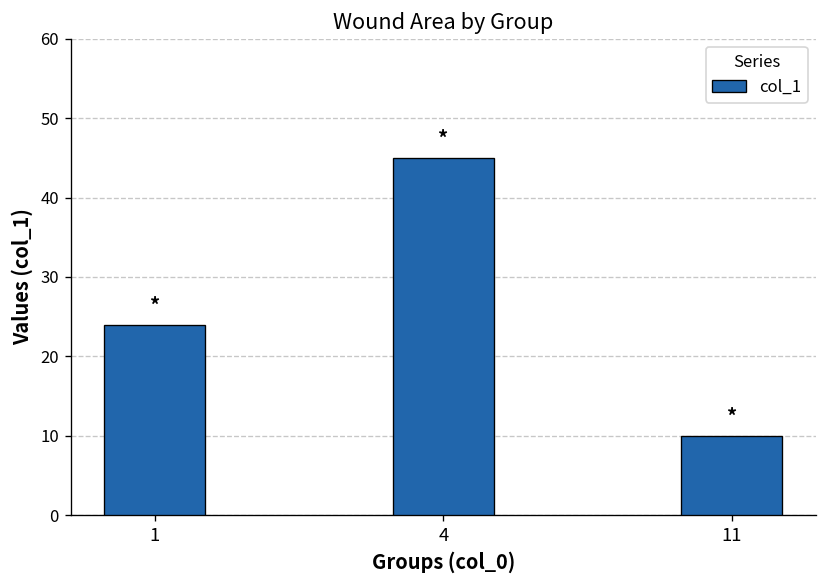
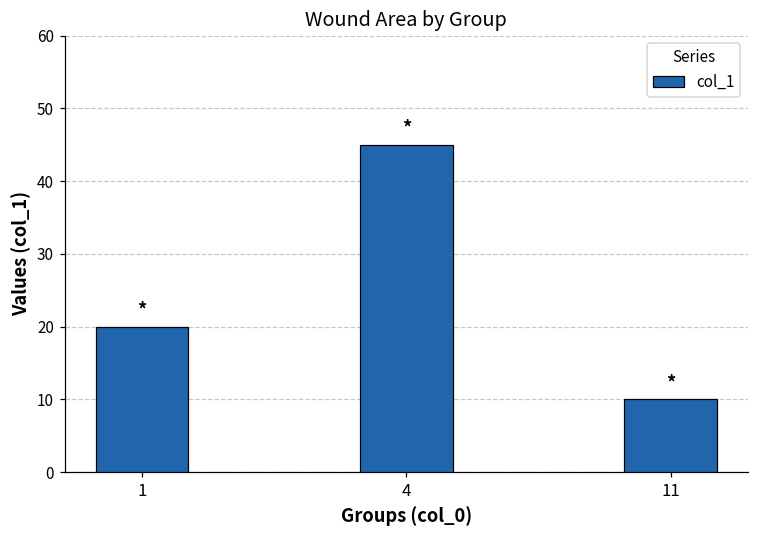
  {
-   "1": 24,
+   "1": 20,
    "4": 45,
    "11": 10
  }
